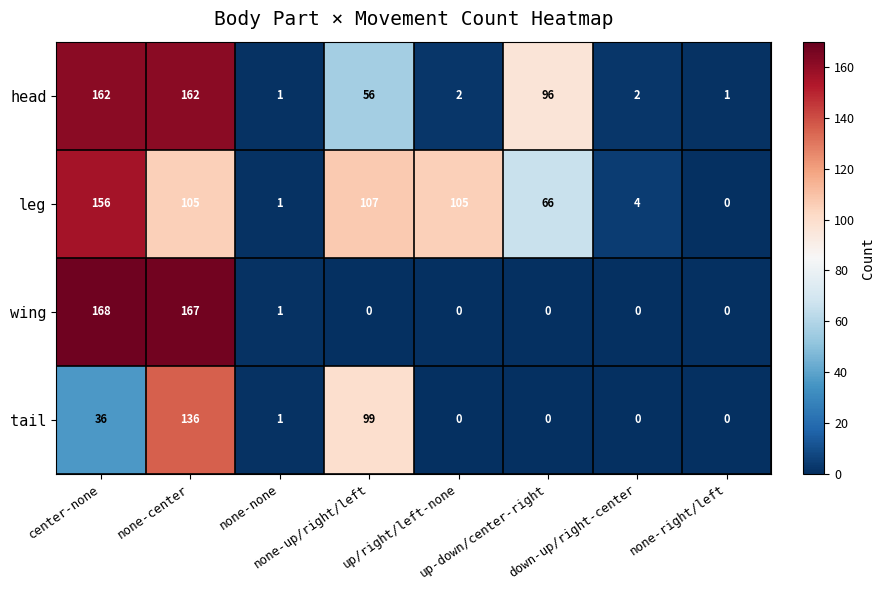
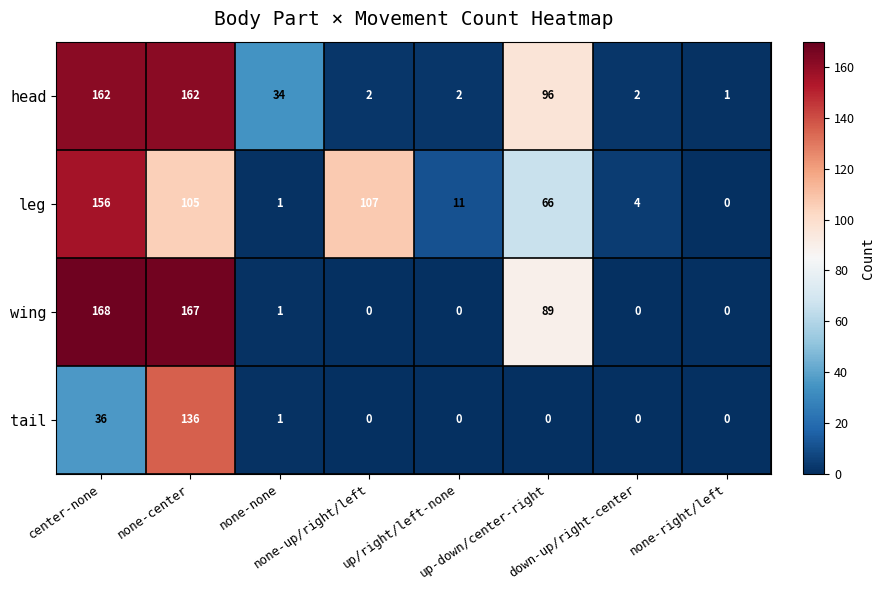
  {
    "head": {
      "center-none": 162,
      "none-center": 162,
-     "none-none": 1,
-     "none-up/right/left": 56,
+     "none-none": 34,
+     "none-up/right/left": 2,
      "up/right/left-none": 2,
      "up-down/center-right": 96,
      "down-up/right-center": 2,
      "none-right/left": 1
    },
    "leg": {
      "center-none": 156,
      "none-center": 105,
      "none-none": 1,
      "none-up/right/left": 107,
-     "up/right/left-none": 105,
+     "up/right/left-none": 11,
      "up-down/center-right": 66,
      "down-up/right-center": 4,
      "none-right/left": 0
    },
    "wing": {
      "center-none": 168,
      "none-center": 167,
      "none-none": 1,
      "none-up/right/left": 0,
      "up/right/left-none": 0,
-     "up-down/center-right": 0,
+     "up-down/center-right": 89,
      "down-up/right-center": 0,
      "none-right/left": 0
    },
    "tail": {
      "center-none": 36,
      "none-center": 136,
      "none-none": 1,
-     "none-up/right/left": 99,
+     "none-up/right/left": 0,
      "up/right/left-none": 0,
      "up-down/center-right": 0,
      "down-up/right-center": 0,
      "none-right/left": 0
    }
  }
